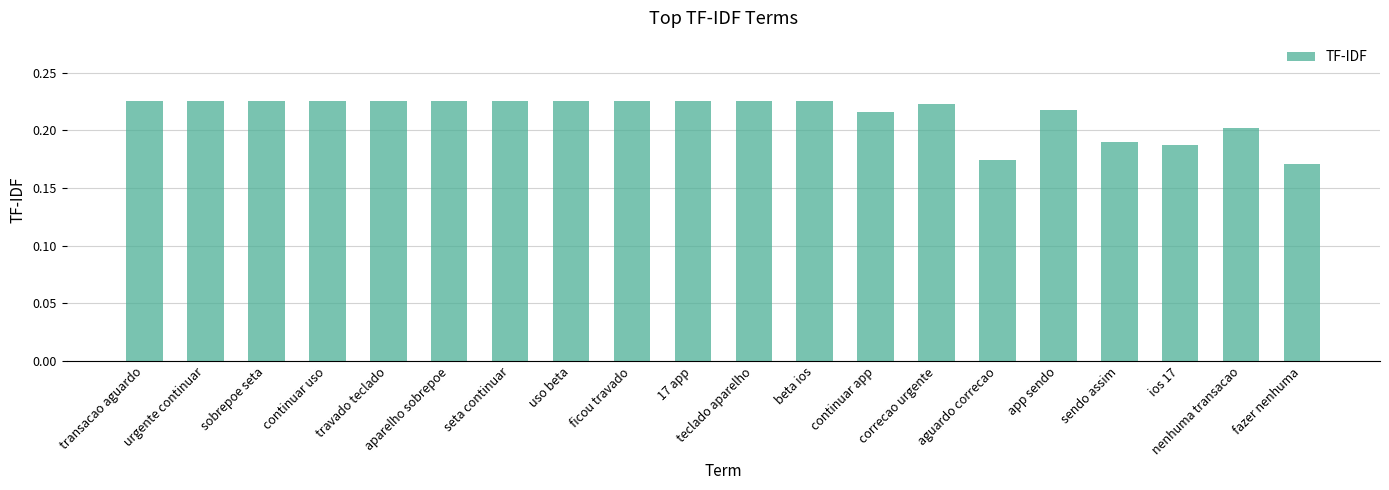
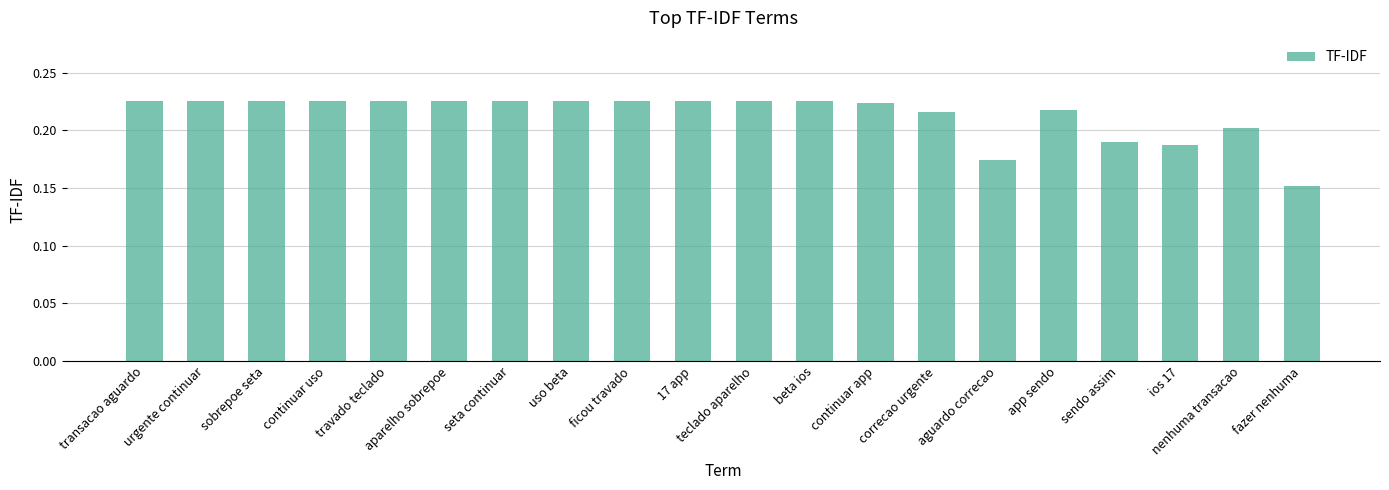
  {
    "transacao aguardo": 0.225,
    "urgente continuar": 0.225,
    "sobrepoe seta": 0.225,
    "continuar uso": 0.225,
    "travado teclado": 0.225,
    "aparelho sobrepoe": 0.225,
    "seta continuar": 0.225,
    "uso beta": 0.225,
    "ficou travado": 0.225,
    "17 app": 0.225,
    "teclado aparelho": 0.225,
    "beta ios": 0.225,
-   "continuar app": 0.215,
-   "correcao urgente": 0.223,
+   "continuar app": 0.224,
+   "correcao urgente": 0.215,
    "aguardo correcao": 0.175,
    "app sendo": 0.218,
    "sendo assim": 0.190,
    "ios 17": 0.187,
    "nenhuma transacao": 0.202,
-   "fazer nenhuma": 0.171
+   "fazer nenhuma": 0.151
  }
